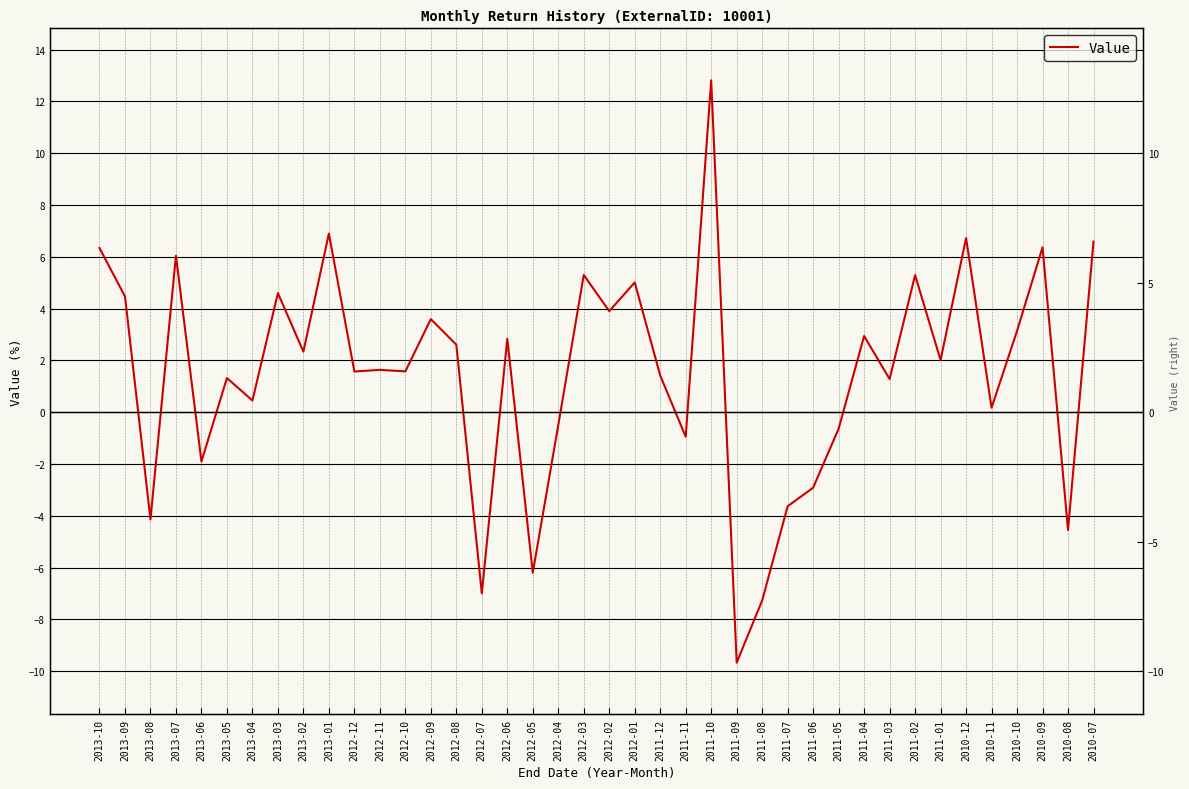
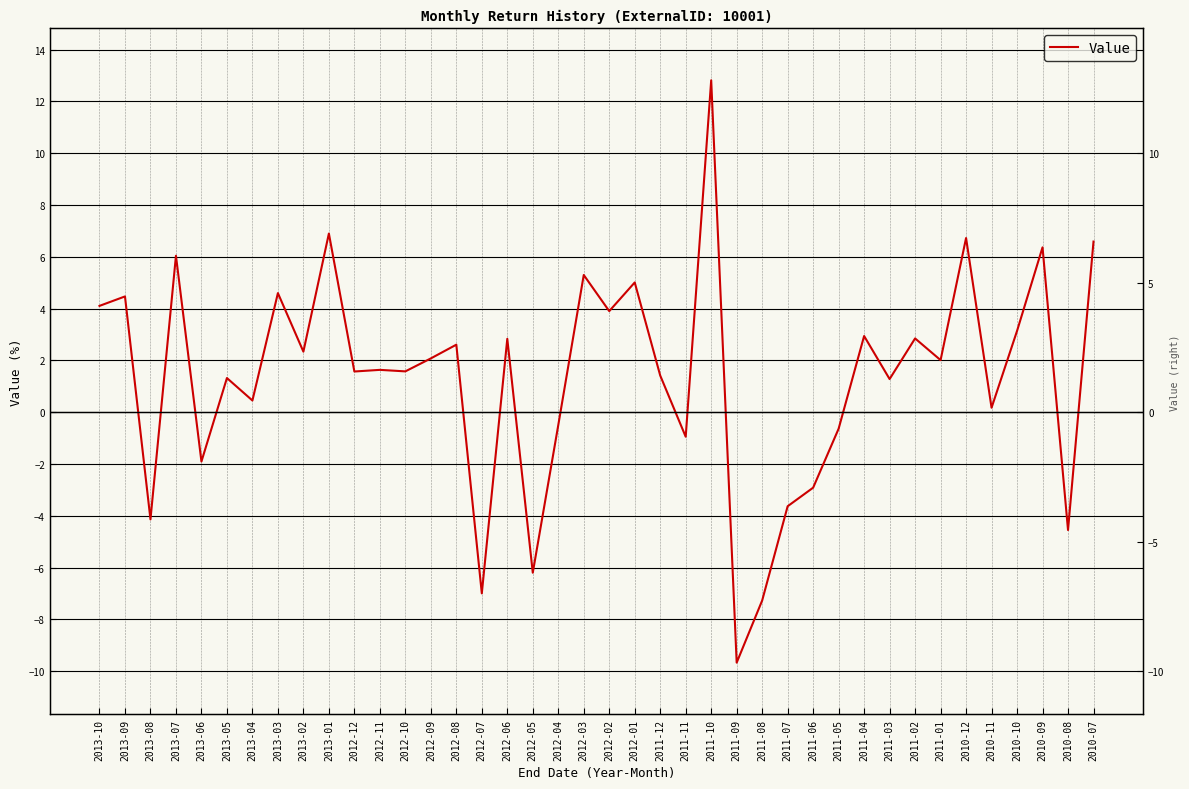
  {
-   "2013-10": 6.3,
+   "2013-10": 4.1,
    "2013-09": 4.5,
    "2013-08": -4.1,
    "2013-07": 6.0,
    "2013-06": -1.9,
    "2013-05": 1.3,
    "2013-04": 0.5,
    "2013-03": 4.6,
    "2013-02": 2.3,
    "2013-01": 6.9,
    "2012-12": 1.6,
    "2012-11": 1.6,
    "2012-10": 1.6,
-   "2012-09": 3.6,
+   "2012-09": 2.1,
    "2012-08": 2.6,
    "2012-07": -7.0,
    "2012-06": 2.8,
    "2012-05": -6.2,
    "2012-04": -0.5,
    "2012-03": 5.3,
    "2012-02": 3.9,
    "2012-01": 5.0,
    "2011-12": 1.4,
    "2011-11": -0.9,
    "2011-10": 12.8,
    "2011-09": -9.7,
    "2011-08": -7.3,
    "2011-07": -3.6,
    "2011-06": -2.9,
    "2011-05": -0.6,
    "2011-04": 2.9,
    "2011-03": 1.3,
-   "2011-02": 5.3,
+   "2011-02": 2.9,
    "2011-01": 2.0,
    "2010-12": 6.7,
    "2010-11": 0.2,
    "2010-10": 3.1,
    "2010-09": 6.4,
    "2010-08": -4.5,
    "2010-07": 6.6
  }
